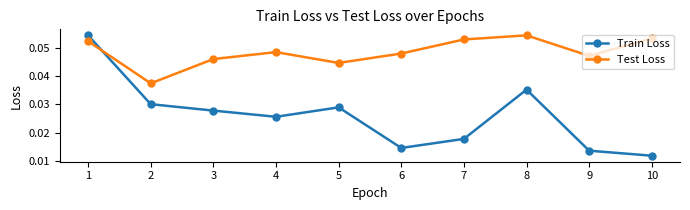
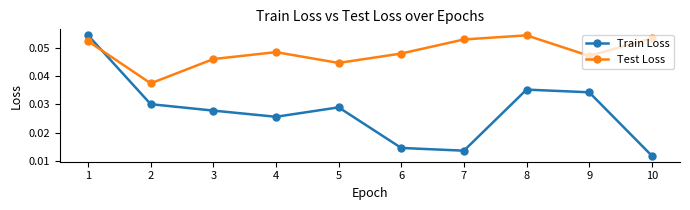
  {
    "Train Loss": {
      "1": 0.054,
      "2": 0.030,
      "3": 0.028,
      "4": 0.026,
      "5": 0.029,
      "6": 0.015,
-     "7": 0.018,
+     "7": 0.014,
      "8": 0.035,
-     "9": 0.014,
+     "9": 0.034,
      "10": 0.012
    },
    "Test Loss": {
      "1": 0.052,
      "2": 0.037,
      "3": 0.046,
      "4": 0.048,
      "5": 0.045,
      "6": 0.048,
      "7": 0.053,
      "8": 0.054
    }
  }
